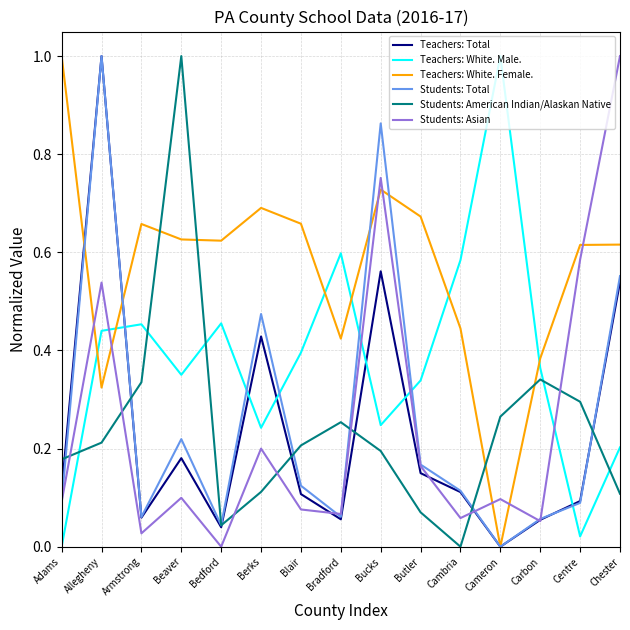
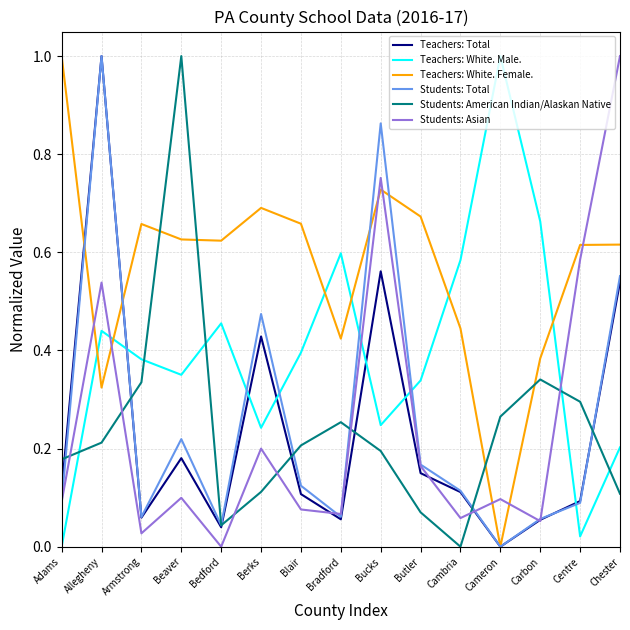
  {
    "Teachers: Total": {
      "Adams": 0.12,
      "Beaver": 0.18,
      "Berks": 0.43,
      "Blair": 0.11,
      "Bucks": 0.56,
      "Butler": 0.15,
      "Chester": 0.54
    },
    "Teachers: White. Male.": {
      "Adams": 0.00,
      "Allegheny": 0.44,
-     "Armstrong": 0.45,
+     "Armstrong": 0.38,
      "Beaver": 0.35,
      "Bedford": 0.46,
      "Berks": 0.24,
      "Blair": 0.40,
      "Bradford": 0.60,
      "Bucks": 0.25,
      "Butler": 0.34,
      "Cambria": 0.58,
-     "Carbon": 0.36,
+     "Carbon": 0.66,
      "Centre": 0.02,
      "Chester": 0.20
    },
    "Teachers: White. Female.": {
      "Adams": 1.00,
      "Allegheny": 0.32,
      "Armstrong": 0.66,
      "Beaver": 0.63,
      "Bedford": 0.62,
      "Berks": 0.69,
      "Blair": 0.66,
      "Bradford": 0.42,
      "Bucks": 0.73,
      "Butler": 0.67,
      "Cambria": 0.44,
      "Carbon": 0.38,
      "Centre": 0.62,
      "Chester": 0.62
    },
    "Students: Total": {
      "Beaver": 0.22,
      "Berks": 0.47,
      "Blair": 0.12,
      "Bucks": 0.86,
      "Chester": 0.55
    },
    "Students: American Indian/Alaskan Native": {
      "Adams": 0.18,
      "Allegheny": 0.21,
      "Armstrong": 0.34,
      "Beaver": 1.00,
      "Berks": 0.11,
      "Blair": 0.21,
      "Bradford": 0.25,
      "Bucks": 0.20,
      "Butler": 0.07,
      "Cambria": 0.00,
      "Cameron": 0.27,
      "Carbon": 0.34,
      "Centre": 0.30,
      "Chester": 0.11
    },
    "Students: Asian": {
      "Allegheny": 0.54,
      "Armstrong": 0.03,
      "Beaver": 0.10,
      "Bedford": 0.00,
      "Berks": 0.20,
      "Blair": 0.08,
      "Bradford": 0.07,
      "Bucks": 0.75,
      "Cambria": 0.06,
      "Cameron": 0.10,
      "Centre": 0.59,
      "Chester": 1.00
    }
  }
